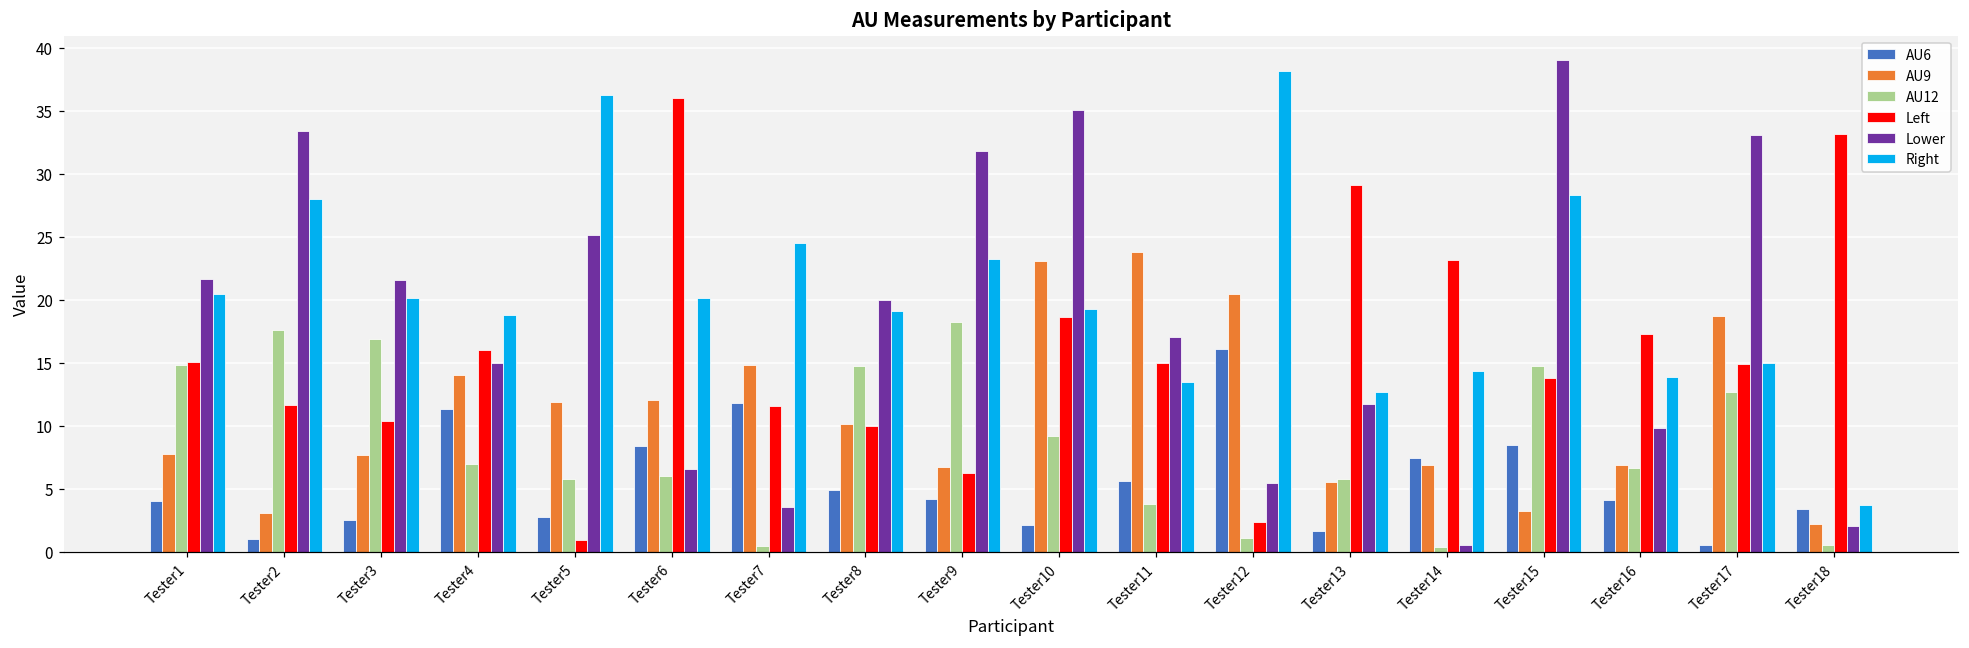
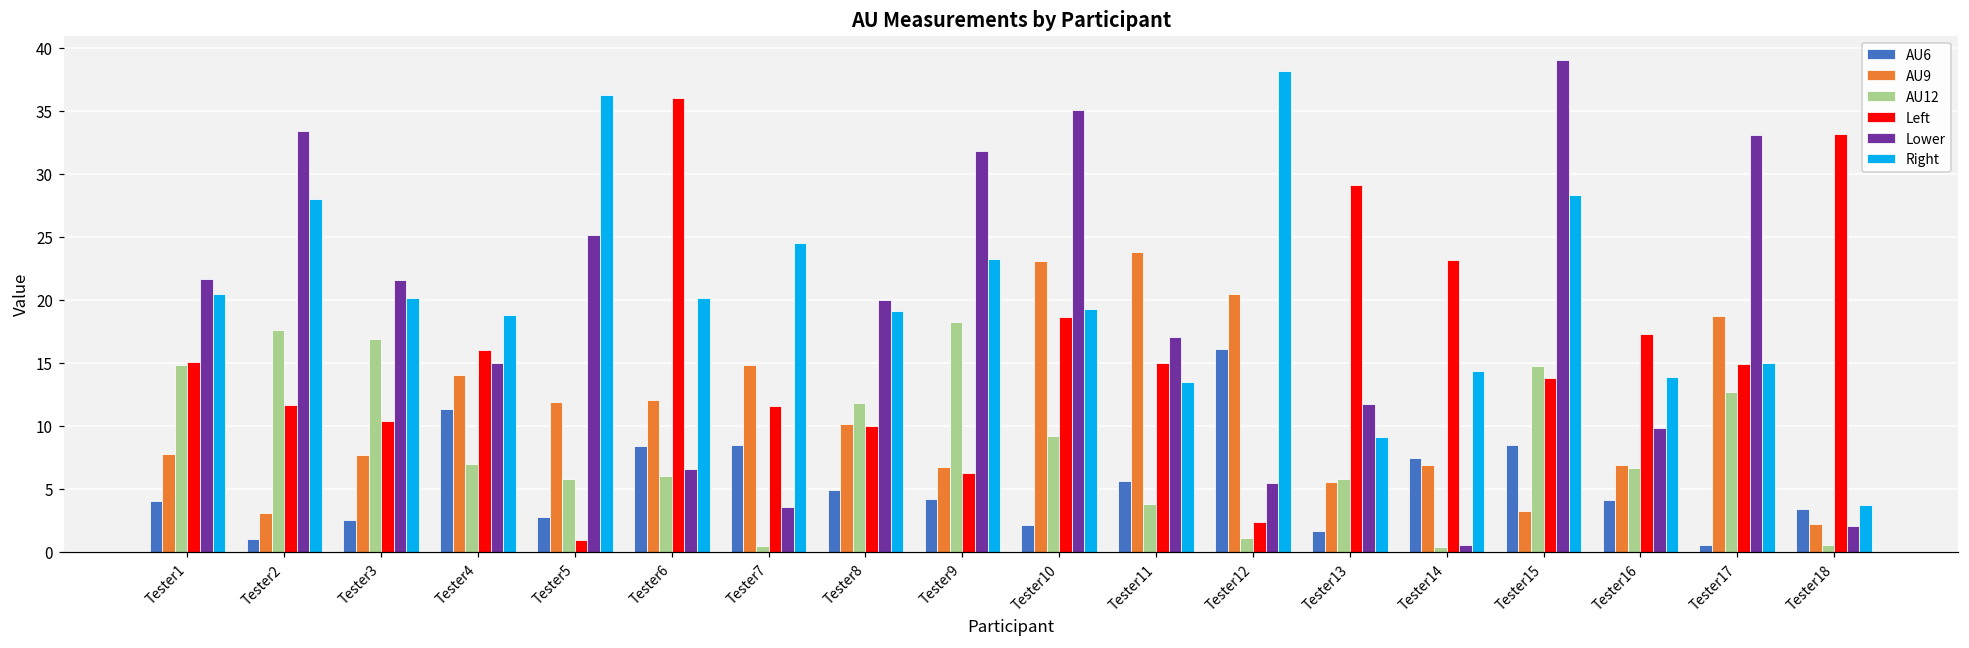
  {
    "AU6": {
      "Tester1": 4.0,
      "Tester2": 1.1,
      "Tester3": 2.5,
      "Tester4": 11.3,
      "Tester5": 2.8,
      "Tester6": 8.4,
-     "Tester7": 11.8,
+     "Tester7": 8.5,
      "Tester8": 4.9,
      "Tester9": 4.2,
      "Tester10": 2.1,
      "Tester11": 5.6,
      "Tester12": 16.1,
      "Tester13": 1.7,
      "Tester14": 7.4,
      "Tester15": 8.5,
      "Tester16": 4.1,
      "Tester17": 0.6,
      "Tester18": 3.4
    },
    "AU9": {
      "Tester1": 7.8,
      "Tester2": 3.1,
      "Tester3": 7.7,
      "Tester4": 14.0,
      "Tester5": 11.9,
      "Tester6": 12.1,
      "Tester7": 14.9,
      "Tester8": 10.2,
      "Tester9": 6.7,
      "Tester10": 23.1,
      "Tester11": 23.8,
      "Tester12": 20.5,
      "Tester13": 5.5,
      "Tester14": 6.9,
      "Tester15": 3.2,
      "Tester16": 6.9,
      "Tester17": 18.7,
      "Tester18": 2.2
    },
    "AU12": {
      "Tester1": 14.8,
      "Tester2": 17.6,
      "Tester3": 16.9,
      "Tester4": 7.0,
      "Tester5": 5.8,
      "Tester6": 6.1,
      "Tester7": 0.5,
-     "Tester8": 14.8,
+     "Tester8": 11.8,
      "Tester9": 18.2,
      "Tester10": 9.2,
      "Tester11": 3.8,
      "Tester12": 1.1,
      "Tester13": 5.8,
      "Tester14": 0.4,
      "Tester15": 14.8,
      "Tester16": 6.6,
      "Tester17": 12.7,
      "Tester18": 0.6
    },
    "Left": {
      "Tester1": 15.0,
      "Tester2": 11.7,
      "Tester3": 10.4,
      "Tester4": 16.0,
      "Tester5": 0.9,
      "Tester6": 36.0,
      "Tester7": 11.6,
      "Tester8": 10.0,
      "Tester9": 6.3,
      "Tester10": 18.7,
      "Tester11": 15.0,
      "Tester12": 2.4,
      "Tester13": 29.1,
      "Tester14": 23.2,
      "Tester15": 13.8,
      "Tester16": 17.3,
      "Tester17": 14.9,
      "Tester18": 33.2
    },
    "Lower": {
      "Tester1": 21.7,
      "Tester2": 33.4,
      "Tester3": 21.6,
      "Tester4": 15.0,
      "Tester5": 25.2,
      "Tester6": 6.6,
      "Tester7": 3.6,
      "Tester8": 20.0,
      "Tester9": 31.8,
      "Tester10": 35.1,
      "Tester11": 17.1,
      "Tester12": 5.5,
      "Tester13": 11.8,
      "Tester14": 0.6,
      "Tester15": 39.0,
      "Tester16": 9.9,
      "Tester17": 33.1,
      "Tester18": 2.0
    },
    "Right": {
      "Tester1": 20.4,
      "Tester2": 28.0,
      "Tester3": 20.1,
      "Tester4": 18.8,
      "Tester5": 36.2,
      "Tester6": 20.2,
      "Tester7": 24.5,
      "Tester8": 19.1,
      "Tester9": 23.2,
      "Tester10": 19.3,
      "Tester11": 13.5,
      "Tester12": 38.1,
-     "Tester13": 12.7,
+     "Tester13": 9.1,
      "Tester14": 14.3,
      "Tester15": 28.3,
      "Tester16": 13.9,
      "Tester17": 15.0,
      "Tester18": 3.7
    }
  }
